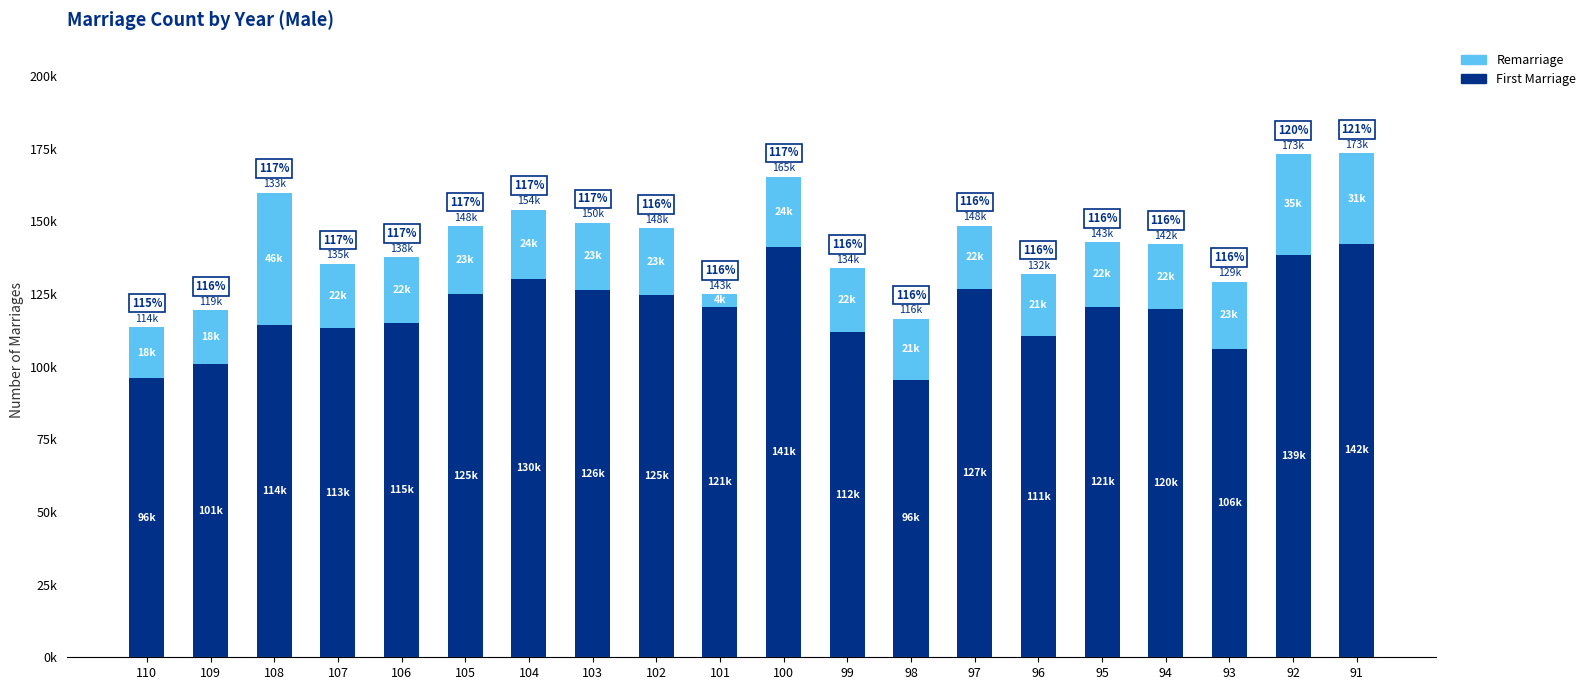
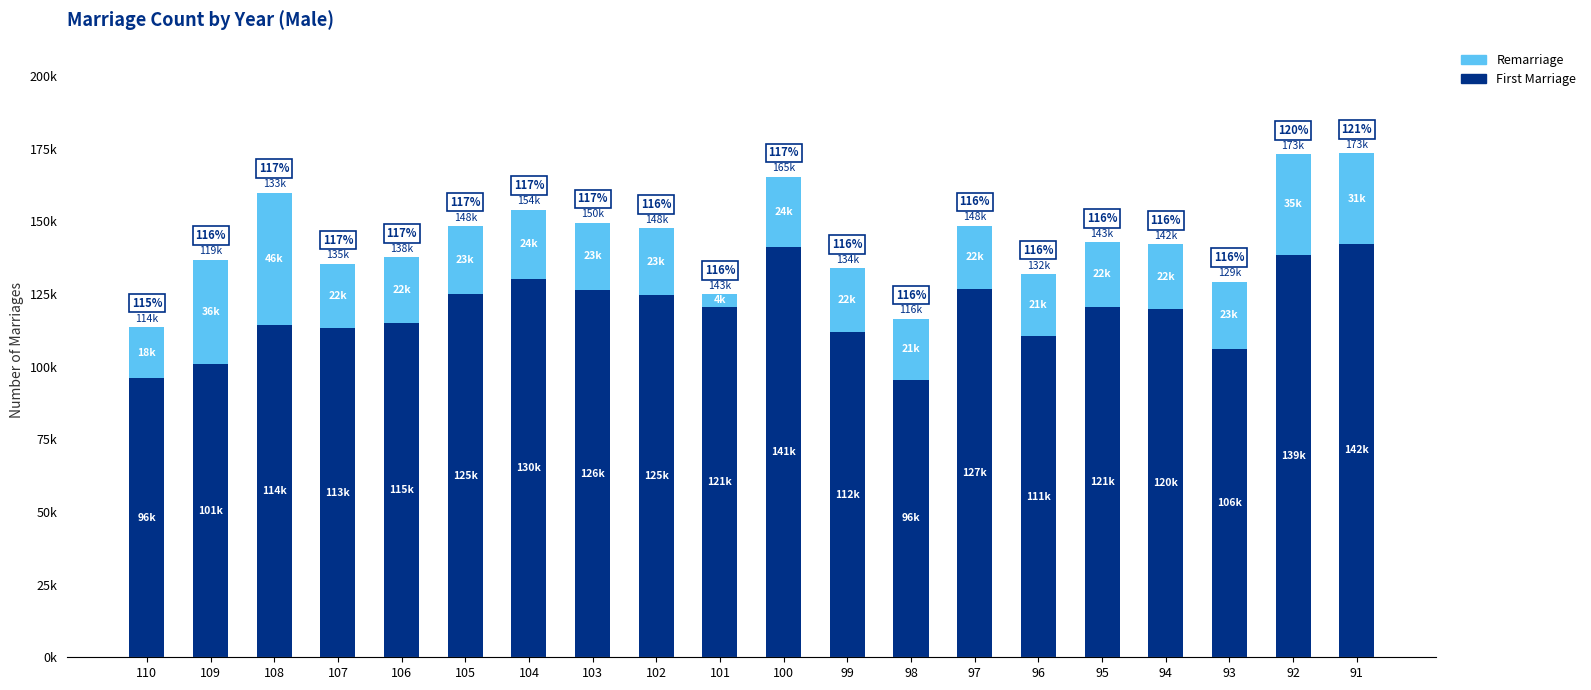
  {
    "First Marriage": {
      "110": "96k",
      "109": "101k",
      "108": "114k",
      "107": "113k",
      "106": "115k",
      "105": "125k",
      "104": "130k",
      "103": "126k",
      "102": "125k",
      "101": "121k",
      "100": "141k",
      "99": "112k",
      "98": "96k",
      "97": "127k",
      "96": "111k",
      "95": "121k",
      "94": "120k",
      "93": "106k",
      "92": "139k",
      "91": "142k"
    },
    "Remarriage": {
      "110": "18k",
-     "109": "18k",
+     "109": "36k",
      "108": "46k",
      "107": "22k",
      "106": "22k",
      "105": "23k",
      "104": "24k",
      "103": "23k",
      "102": "23k",
      "101": "4k",
      "100": "24k",
      "99": "22k",
      "98": "21k",
      "97": "22k",
      "96": "21k",
      "95": "22k",
      "94": "22k",
      "93": "23k",
      "92": "35k",
      "91": "31k"
    }
  }
